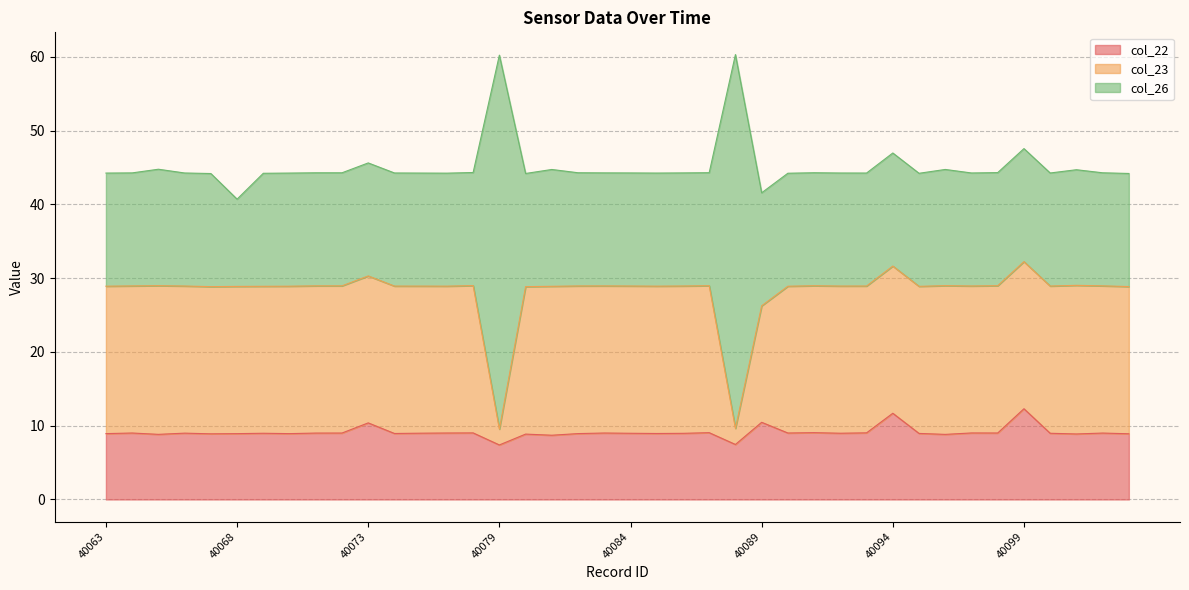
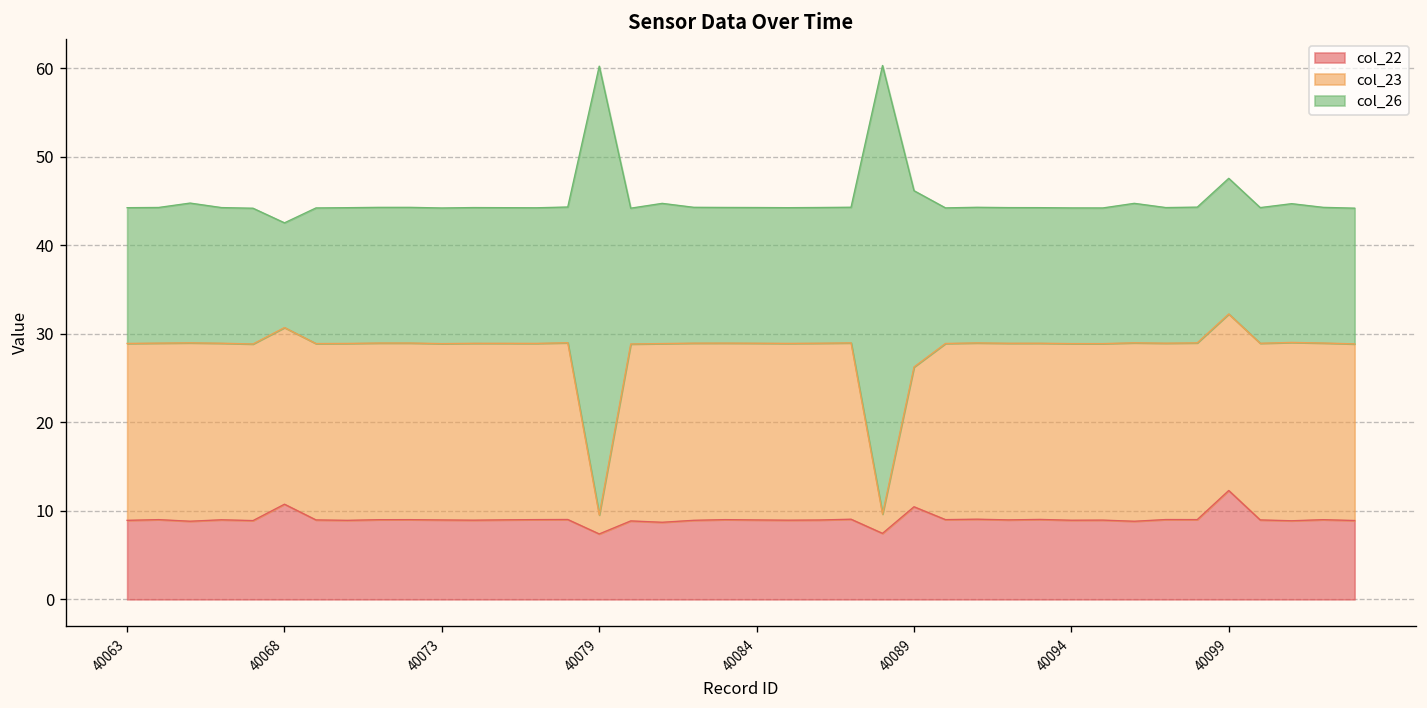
  {
    "col_22": {
      "40063": 9,
-     "40068": 9,
-     "40073": 10,
+     "40068": 11,
+     "40073": 9,
      "40079": 7,
      "40084": 9,
      "40089": 10,
-     "40094": 12,
+     "40094": 9,
      "40099": 12
    },
    "col_23": {
      "40063": 20,
      "40068": 20,
      "40073": 20,
      "40079": 2,
      "40084": 20,
      "40089": 16,
      "40094": 20,
      "40099": 20
    },
    "col_26": {
      "40063": 15,
      "40068": 12,
      "40073": 15,
      "40079": 51,
      "40084": 15,
-     "40089": 15,
+     "40089": 20,
      "40094": 15,
      "40099": 15
    }
  }
